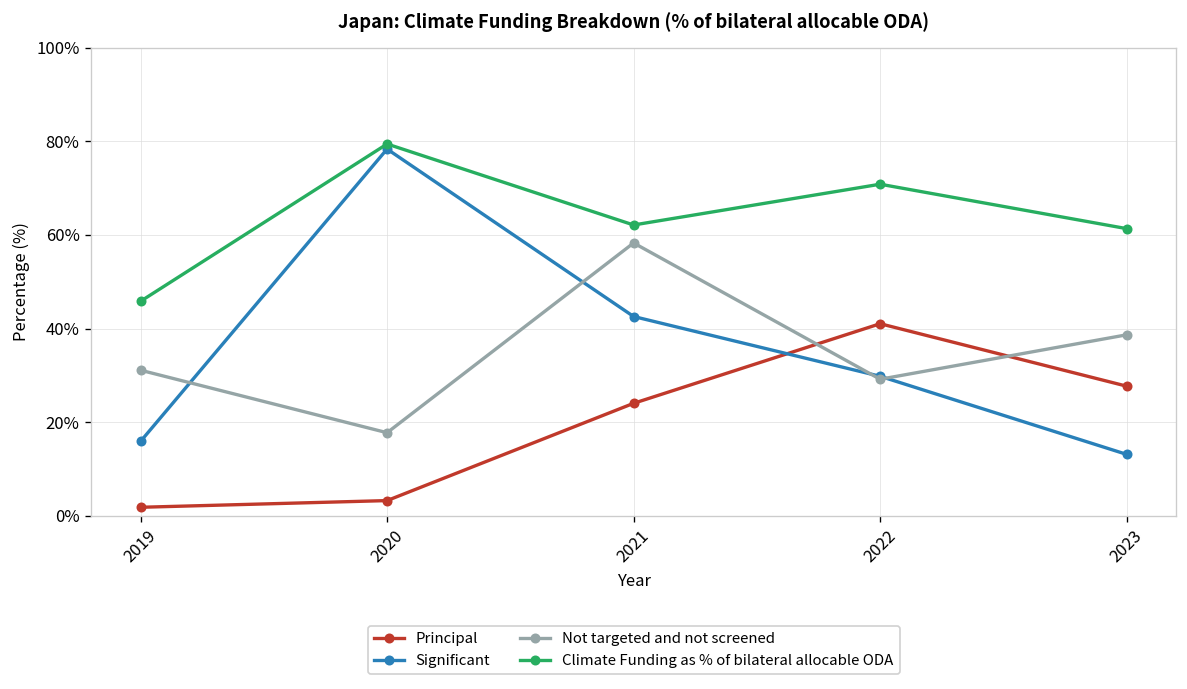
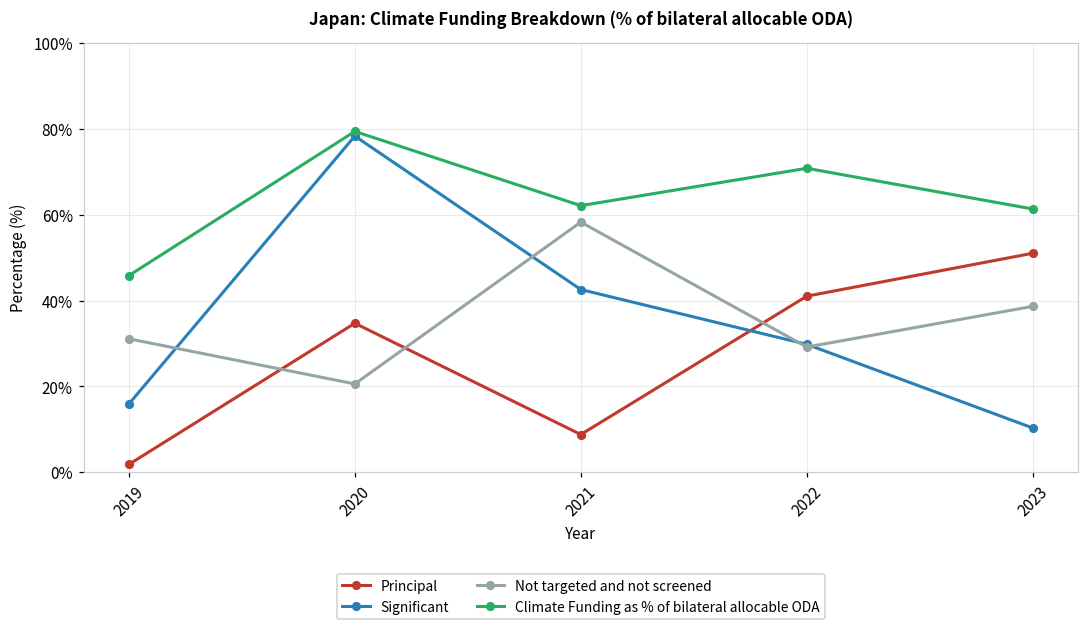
  {
    "Principal": {
      "2019": "2%",
-     "2020": "3%",
-     "2021": "24%",
+     "2020": "35%",
+     "2021": "9%",
      "2022": "41%",
-     "2023": "28%"
+     "2023": "51%"
    },
    "Significant": {
      "2019": "16%",
      "2020": "78%",
      "2021": "43%",
-     "2023": "13%"
+     "2023": "10%"
    },
    "Not targeted and not screened": {
      "2019": "31%",
-     "2020": "18%",
+     "2020": "21%",
      "2021": "58%",
      "2023": "39%"
    },
    "Climate Funding as % of bilateral allocable ODA": {
      "2019": "46%",
      "2020": "79%",
      "2021": "62%",
      "2022": "71%",
      "2023": "61%"
    }
  }
